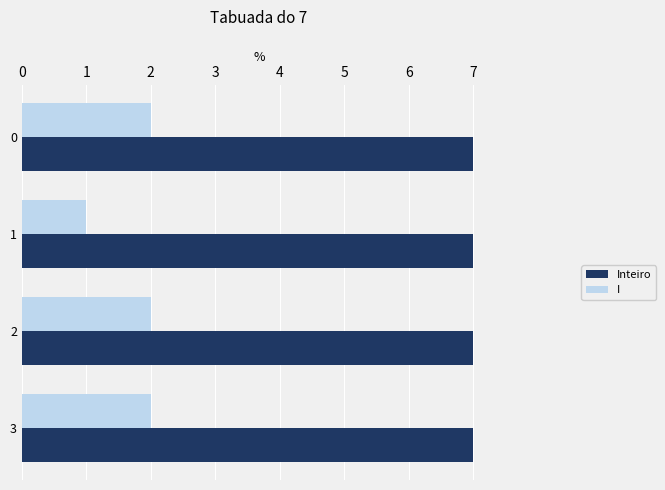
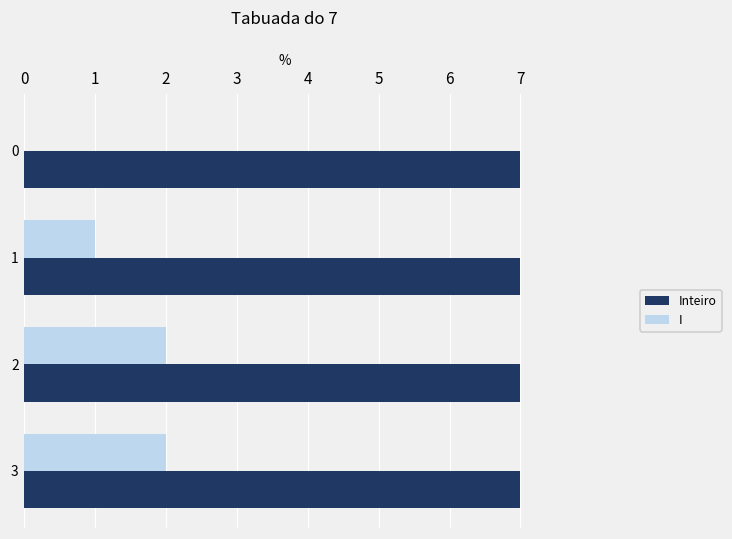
  {
    "Inteiro": {
      "0": 7,
      "1": 7,
      "2": 7,
      "3": 7
    },
    "I": {
-     "0": 2,
+     "0": 0,
      "1": 1,
      "2": 2,
      "3": 2
    }
  }
